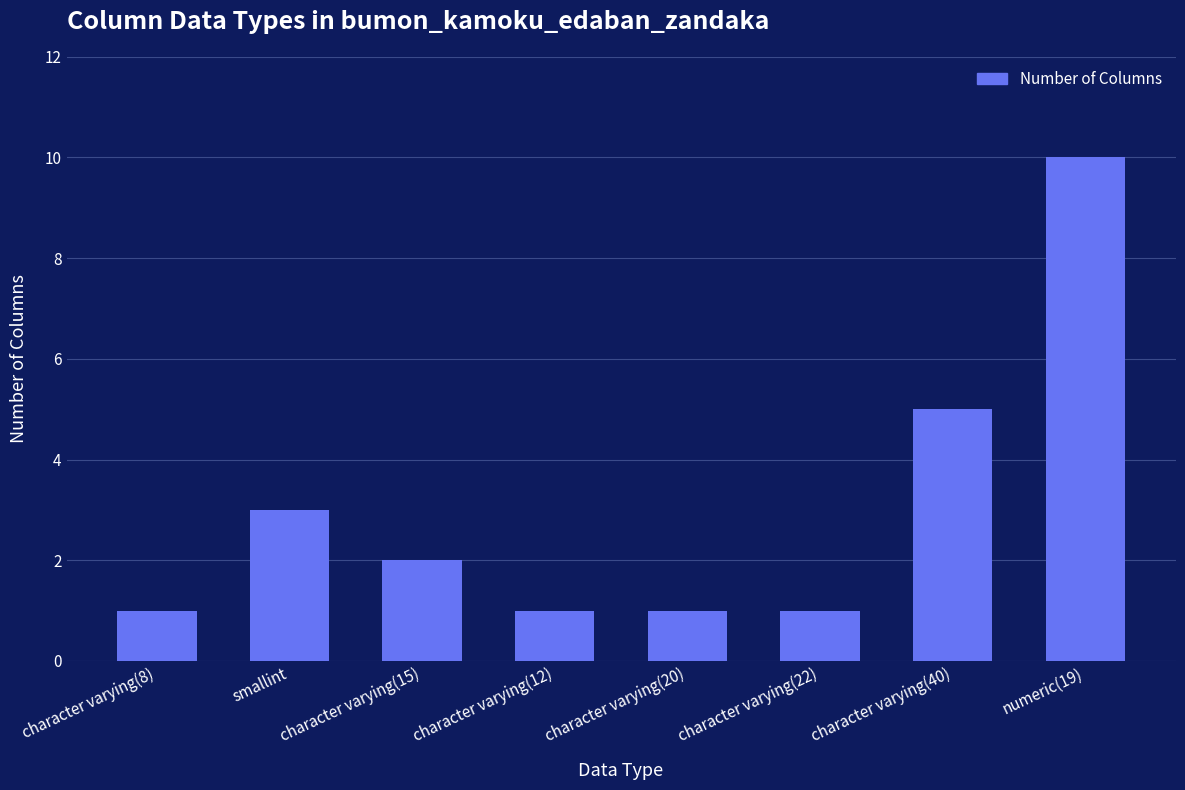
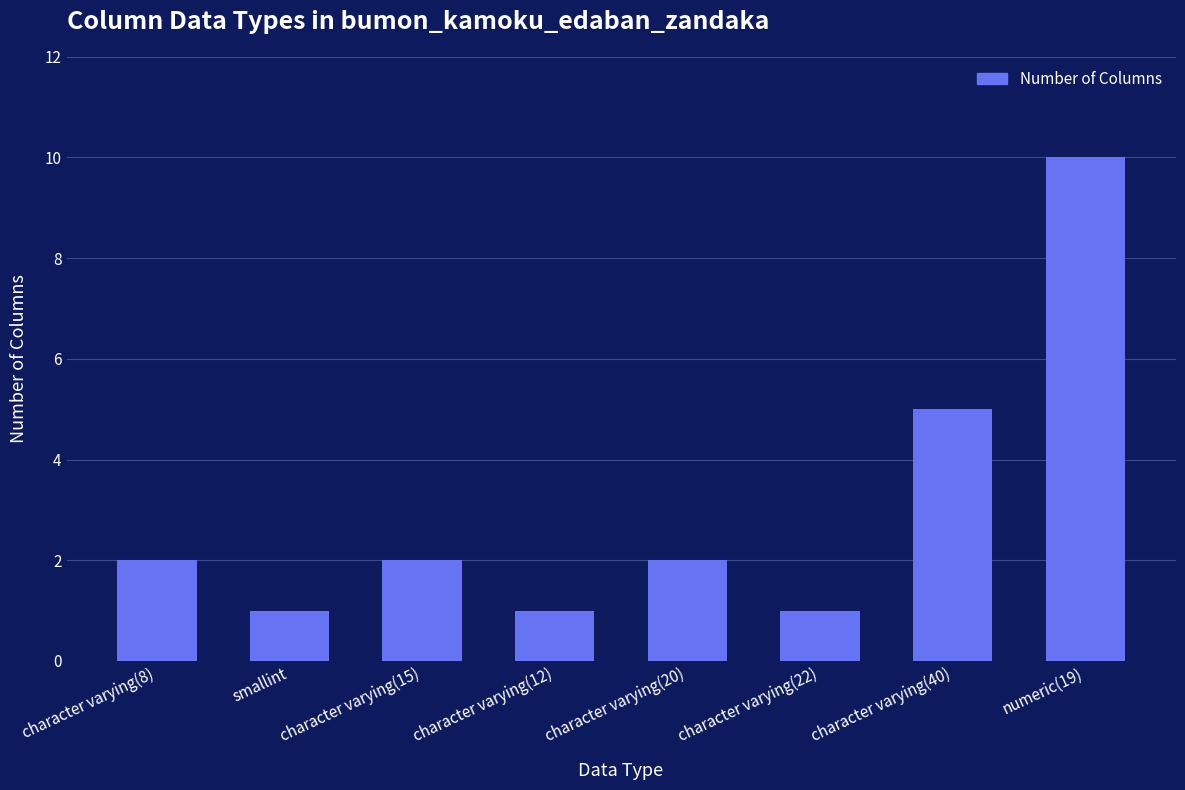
  {
-   "character varying(8)": 1,
-   "smallint": 3,
+   "character varying(8)": 2,
+   "smallint": 1,
    "character varying(15)": 2,
    "character varying(12)": 1,
-   "character varying(20)": 1,
+   "character varying(20)": 2,
    "character varying(22)": 1,
    "character varying(40)": 5,
    "numeric(19)": 10
  }
